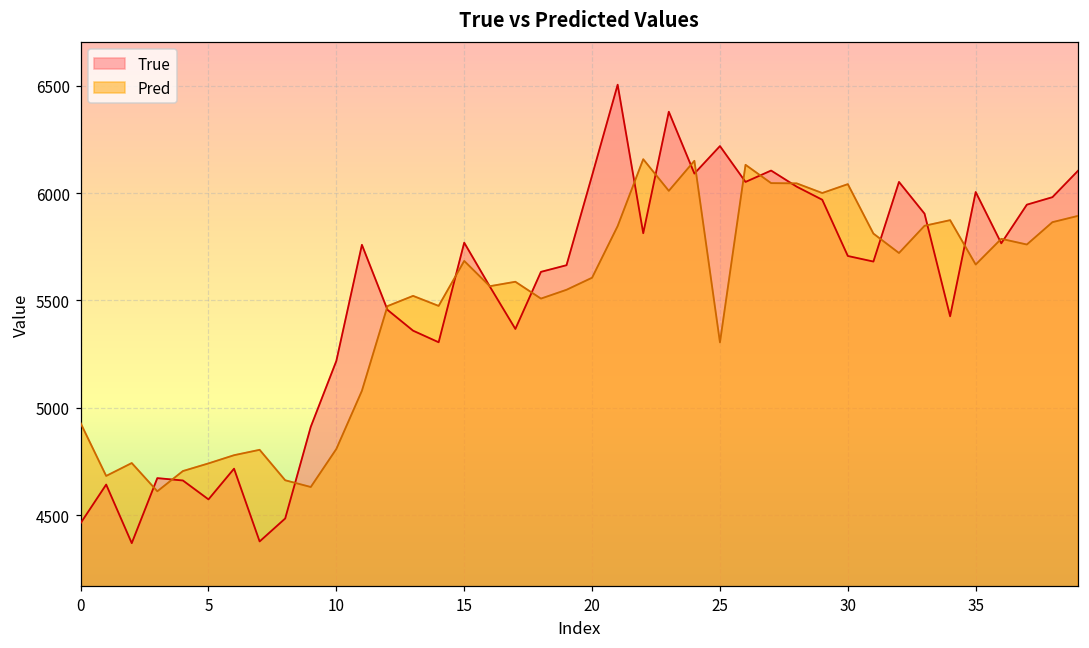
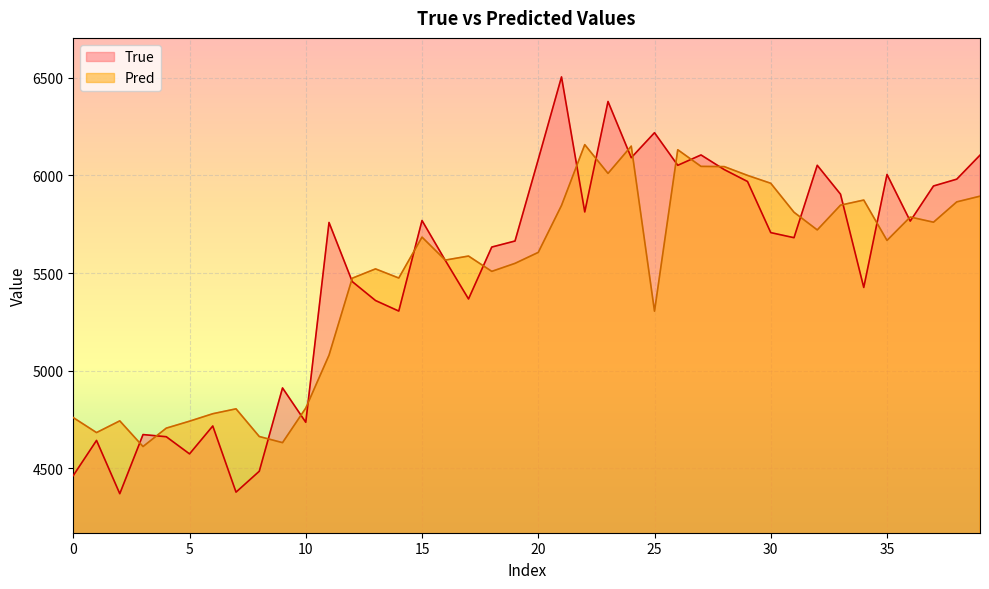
  {
    "True": {
      "0": 4460,
      "5": 4570,
-     "10": 5220,
+     "10": 4740,
      "15": 5770,
      "20": 6080,
      "25": 6220,
      "30": 5710,
      "35": 6010
    },
    "Pred": {
-     "0": 4930,
+     "0": 4760,
      "5": 4740,
      "10": 4810,
      "15": 5680,
      "20": 5610,
      "25": 5300,
-     "30": 6040,
+     "30": 5960,
      "35": 5670
    }
  }
